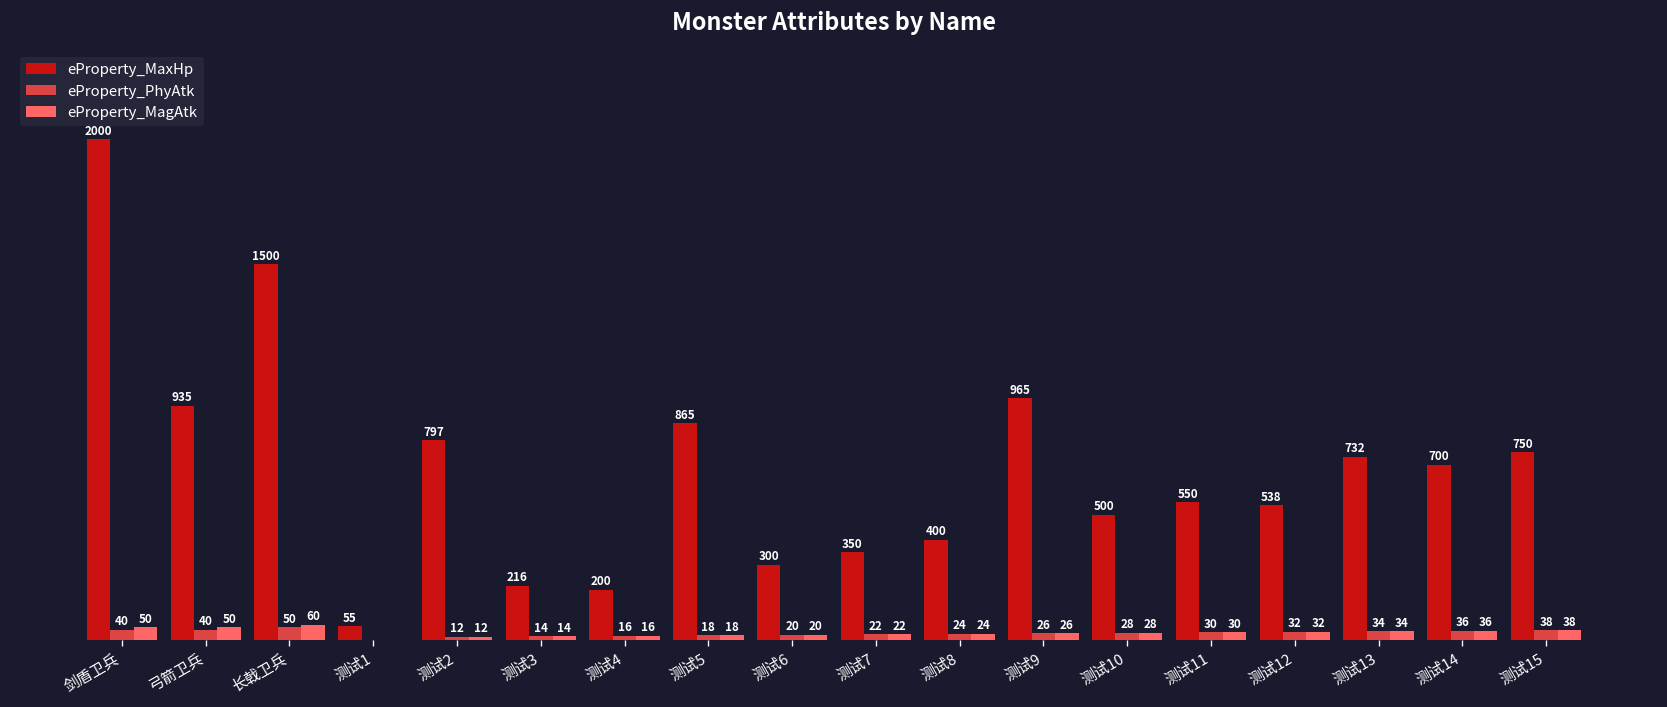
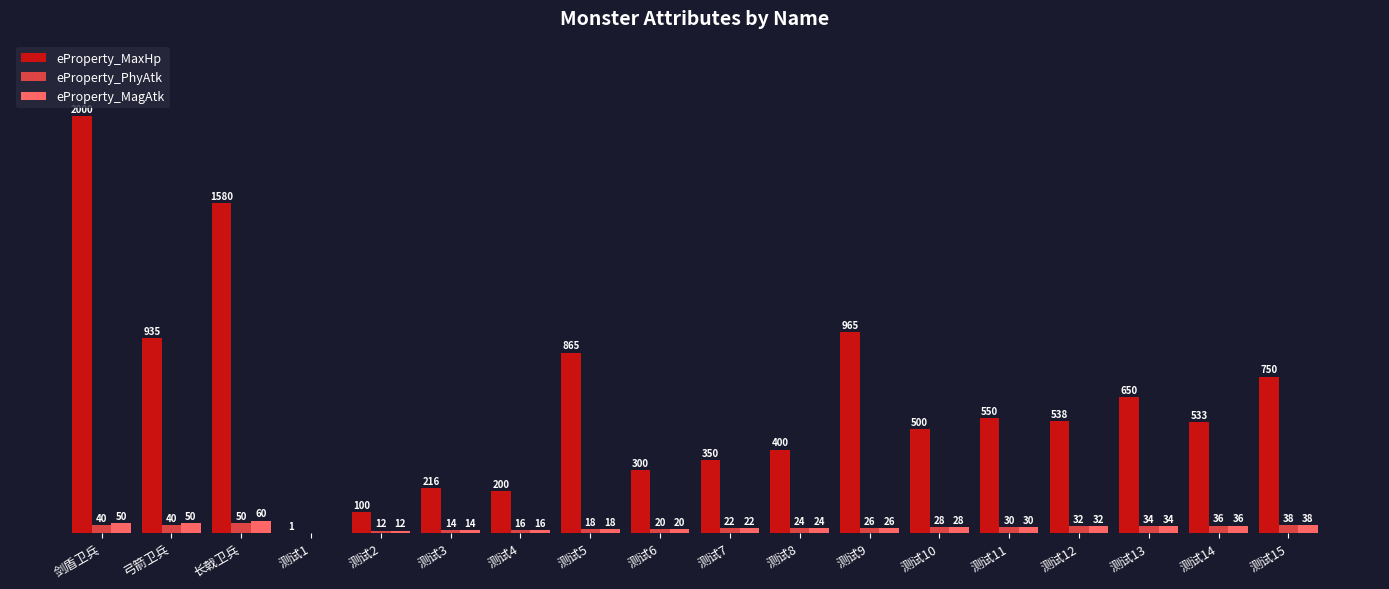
  {
    "eProperty_MaxHp": {
      "弓箭卫兵": 935,
-     "长戟卫兵": 1500,
-     "测试1": 55,
-     "测试2": 797,
+     "长戟卫兵": 1580,
+     "测试1": 1,
+     "测试2": 100,
      "测试3": 216,
      "测试4": 200,
      "测试5": 865,
      "测试6": 300,
      "测试7": 350,
      "测试8": 400,
      "测试9": 965,
      "测试10": 500,
      "测试11": 550,
      "测试12": 538,
-     "测试13": 732,
-     "测试14": 700,
+     "测试13": 650,
+     "测试14": 533,
      "测试15": 750
    }
  }
